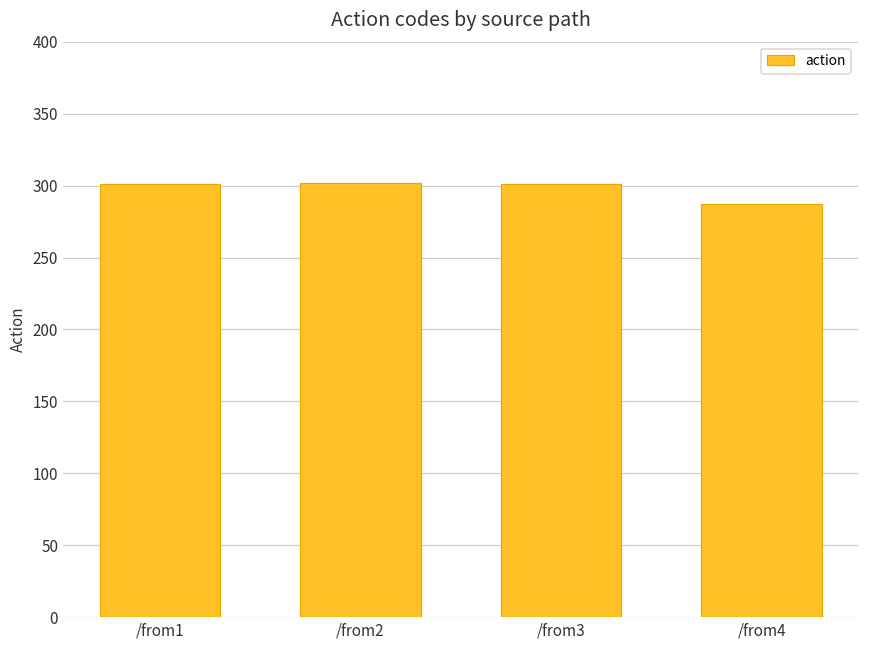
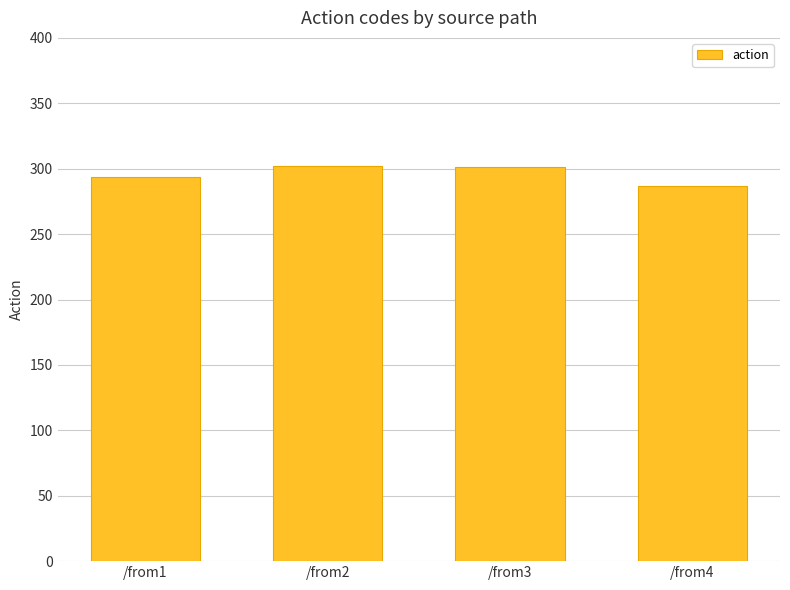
  {
-   "/from1": 301,
+   "/from1": 294,
    "/from2": 302,
    "/from3": 301,
    "/from4": 287
  }
